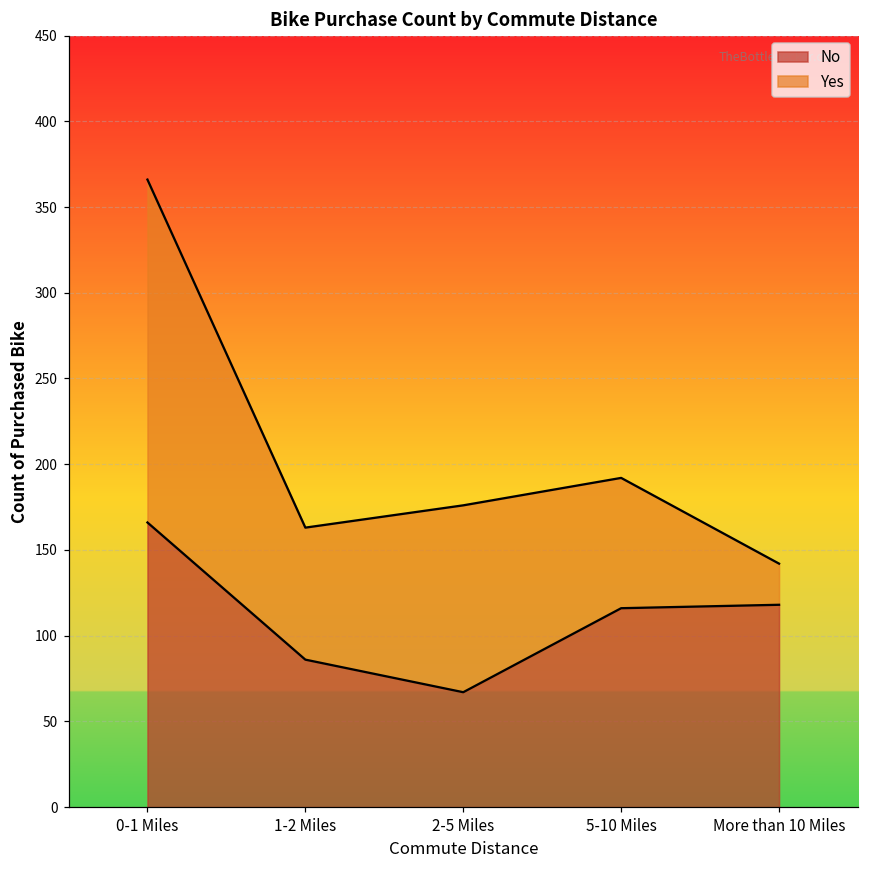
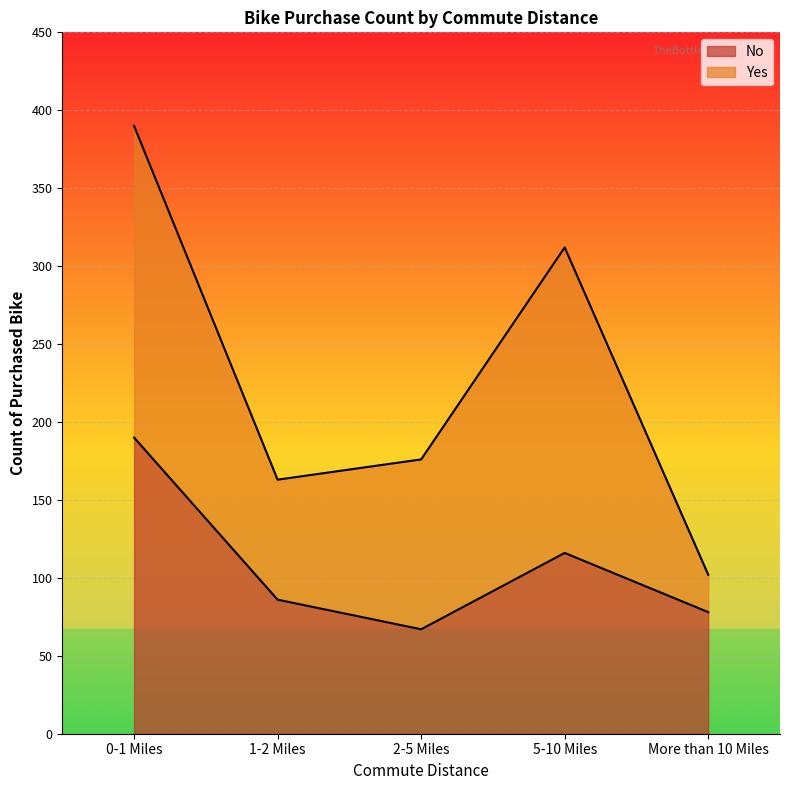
  {
    "No": {
-     "0-1 Miles": 166,
+     "0-1 Miles": 190,
      "1-2 Miles": 86,
      "2-5 Miles": 67,
      "5-10 Miles": 116,
-     "More than 10 Miles": 118
+     "More than 10 Miles": 78
    },
    "Yes": {
      "0-1 Miles": 200,
      "1-2 Miles": 77,
      "2-5 Miles": 109,
-     "5-10 Miles": 76,
+     "5-10 Miles": 196,
      "More than 10 Miles": 24
    }
  }
